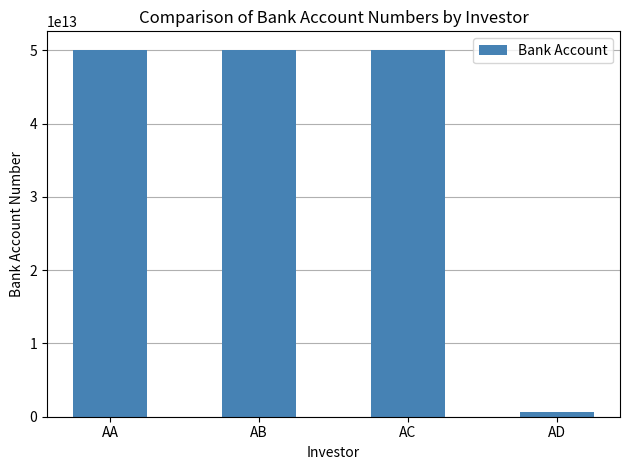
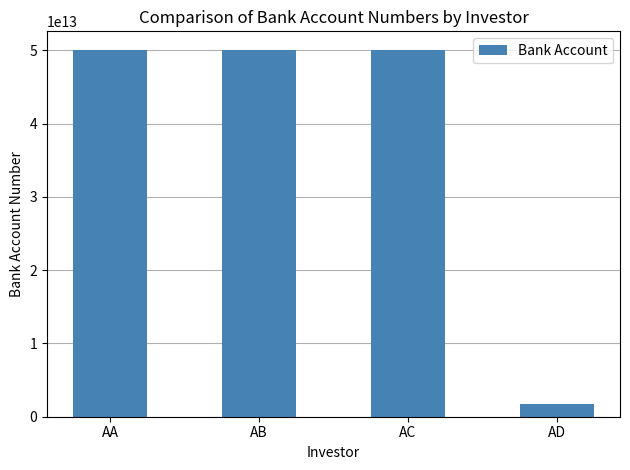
  {
    "AA": 50000000000000,
    "AB": 50000000000000,
    "AC": 50000000000000,
-   "AD": 1000000000000
+   "AD": 2000000000000
  }
